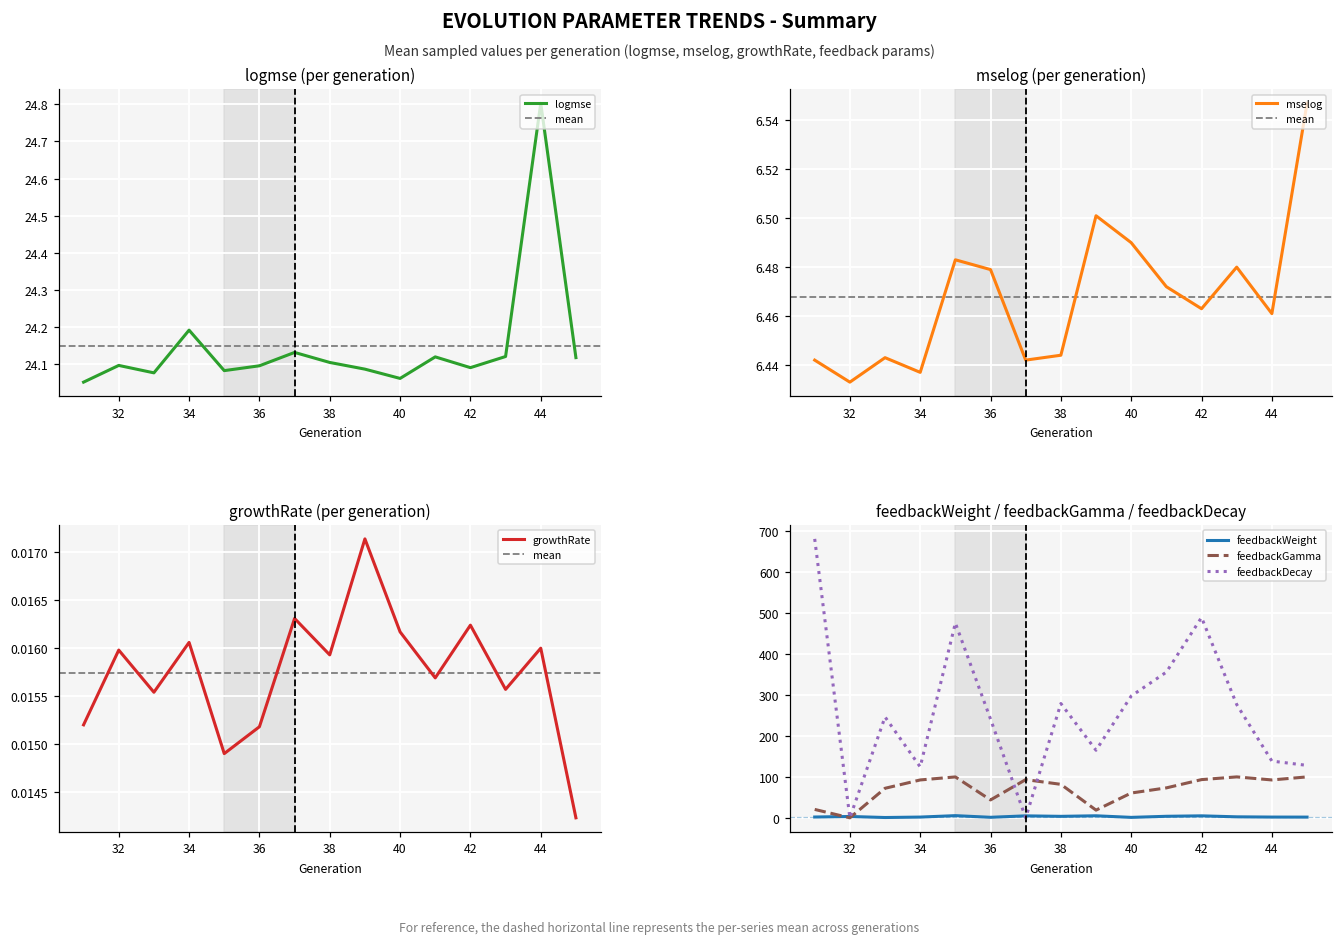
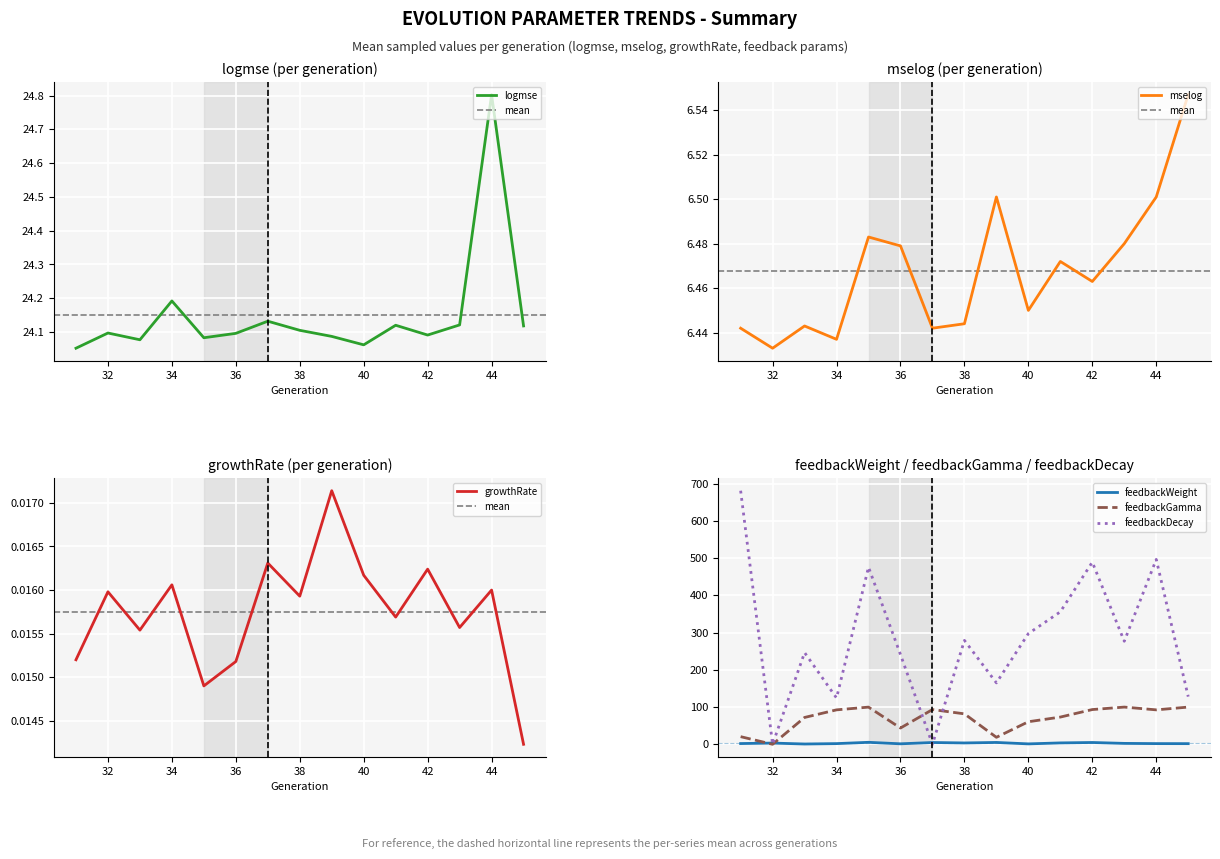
  {
    "logmse (per generation)": {
      "32": 24.10,
      "34": 24.19,
      "36": 24.10,
      "38": 24.11,
      "40": 24.06,
      "42": 24.09
    },
    "mselog (per generation)": {
      "32": 6.433,
      "34": 6.437,
      "36": 6.479,
      "38": 6.444,
-     "40": 6.49,
+     "40": 6.45,
      "42": 6.463,
-     "44": 6.461
+     "44": 6.501
    },
    "growthRate (per generation)": {
      "32": 0.0160,
      "34": 0.0161,
      "36": 0.0152,
      "38": 0.0159,
      "40": 0.0162,
      "42": 0.0162,
      "44": 0.0160
    },
    "feedbackWeight / feedbackGamma / feedbackDecay": {
      "feedbackWeight": {
        "34": 0,
        "36": 0,
        "38": 0,
        "40": 0,
        "42": 0,
        "44": 0
      },
      "feedbackGamma": {
        "34": 90,
        "36": 40,
        "38": 80,
        "40": 60,
        "42": 90,
        "44": 90
      },
      "feedbackDecay": {
        "34": 120,
        "36": 240,
        "38": 280,
        "40": 300,
        "42": 490,
-       "44": 140
+       "44": 500
      }
    }
  }
